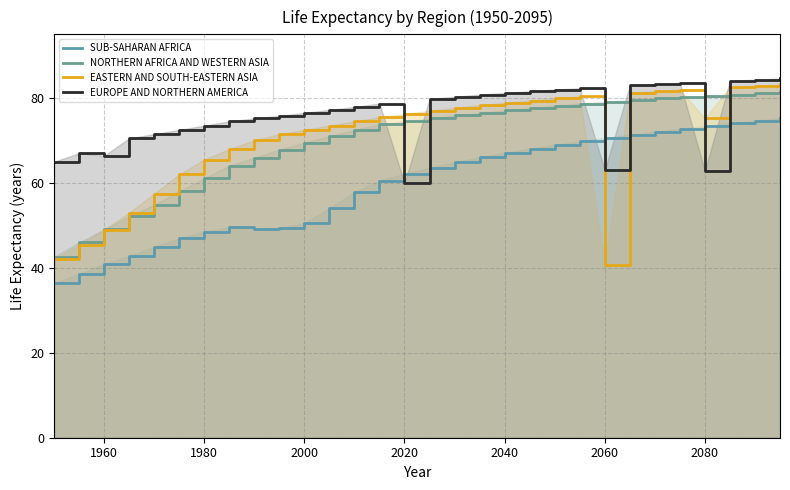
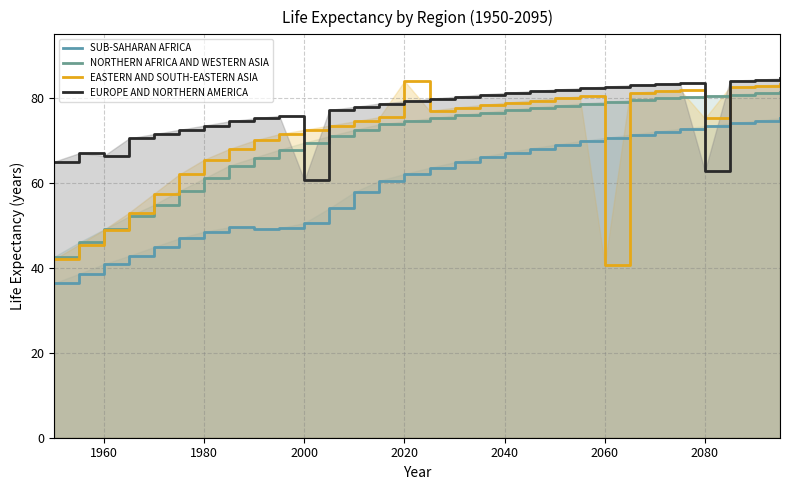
  {
    "EASTERN AND SOUTH-EASTERN ASIA": {
      "1980": 66,
      "2000": 73,
-     "2020": 76,
+     "2020": 84,
      "2040": 79,
      "2060": 41,
      "2080": 75
    },
    "EUROPE AND NORTHERN AMERICA": {
      "1960": 66,
      "1980": 74,
-     "2000": 77,
-     "2020": 60,
+     "2000": 61,
+     "2020": 79,
      "2040": 81,
-     "2060": 63,
+     "2060": 83,
      "2080": 63
    }
  }
